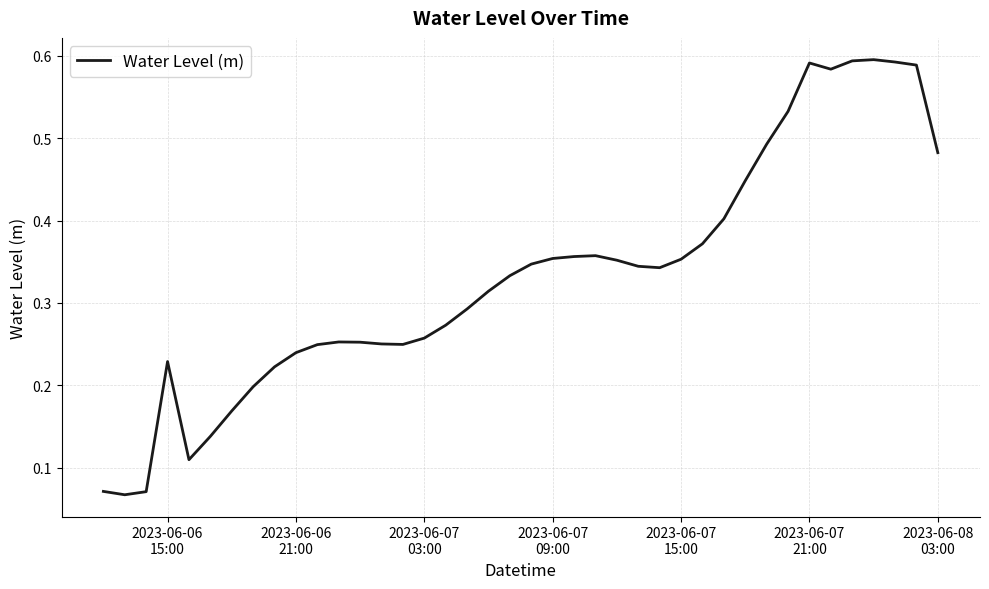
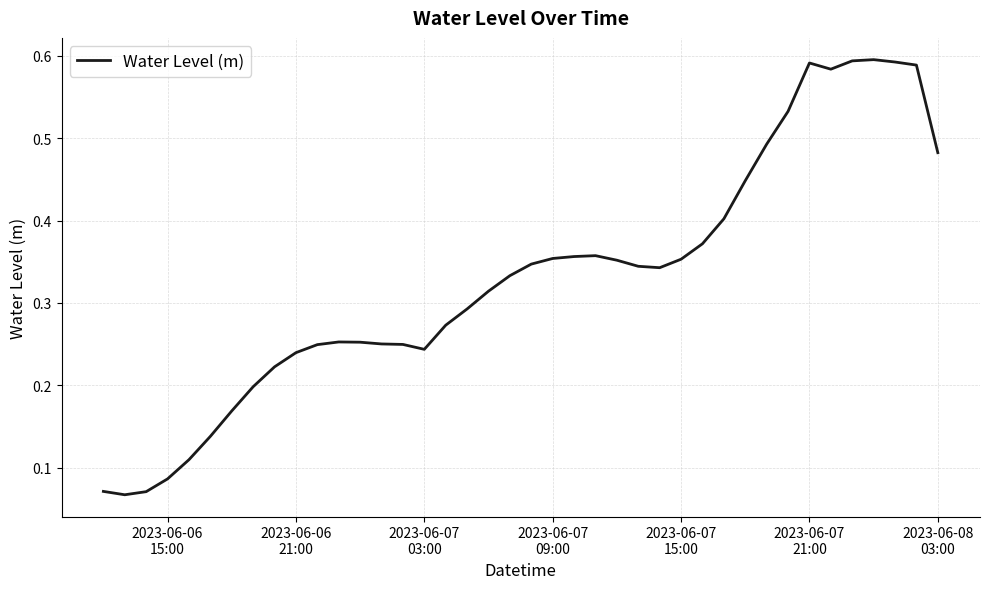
  {
-   "2023-06-06 15:00": 0.23,
+   "2023-06-06 15:00": 0.09,
    "2023-06-06 21:00": 0.24,
-   "2023-06-07 03:00": 0.26,
+   "2023-06-07 03:00": 0.24,
    "2023-06-07 09:00": 0.35,
    "2023-06-07 15:00": 0.35,
    "2023-06-07 21:00": 0.59,
    "2023-06-08 03:00": 0.48
  }
